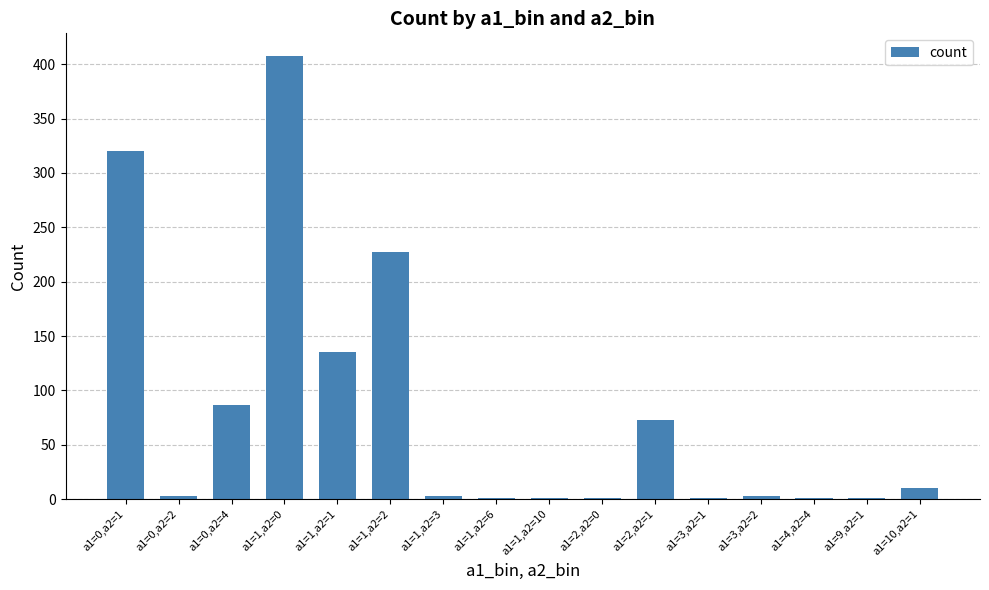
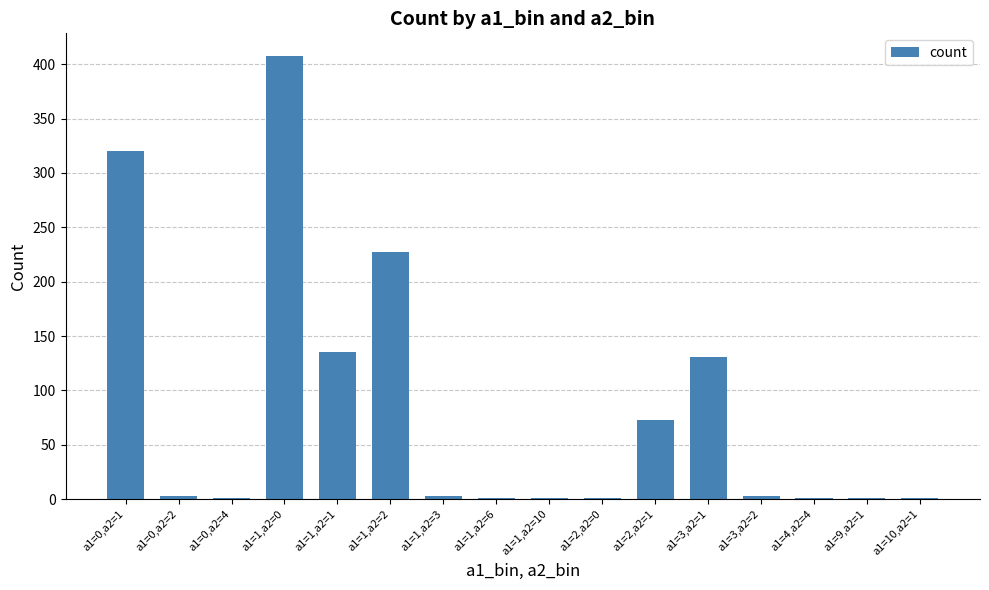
  {
    "a1=0,a2=1": 320,
    "a1=0,a2=2": 3,
-   "a1=0,a2=4": 87,
+   "a1=0,a2=4": 1,
    "a1=1,a2=0": 408,
    "a1=1,a2=1": 135,
    "a1=1,a2=2": 227,
    "a1=1,a2=3": 3,
    "a1=2,a2=1": 73,
-   "a1=3,a2=1": 1,
+   "a1=3,a2=1": 131,
    "a1=3,a2=2": 3,
-   "a1=10,a2=1": 10
+   "a1=10,a2=1": 1
  }
